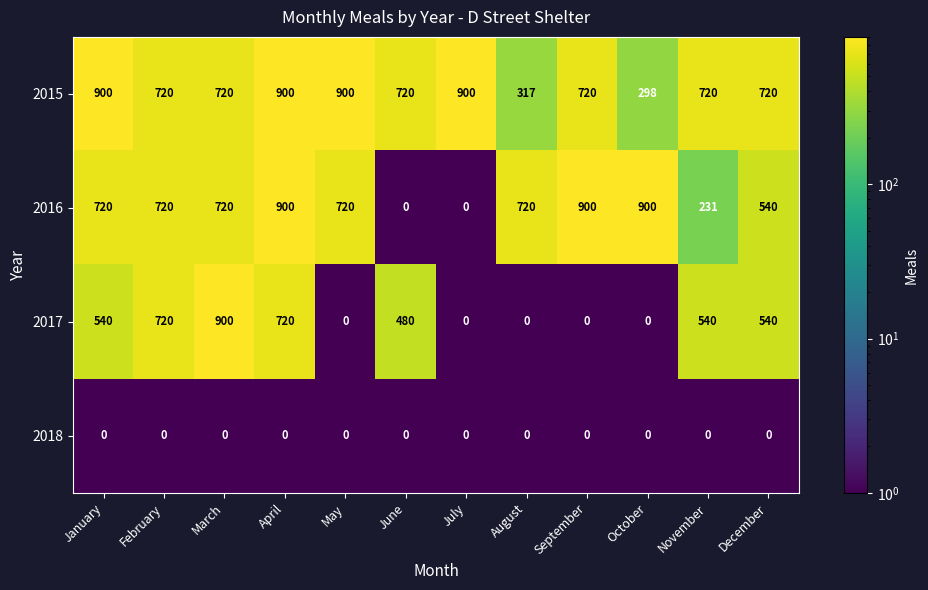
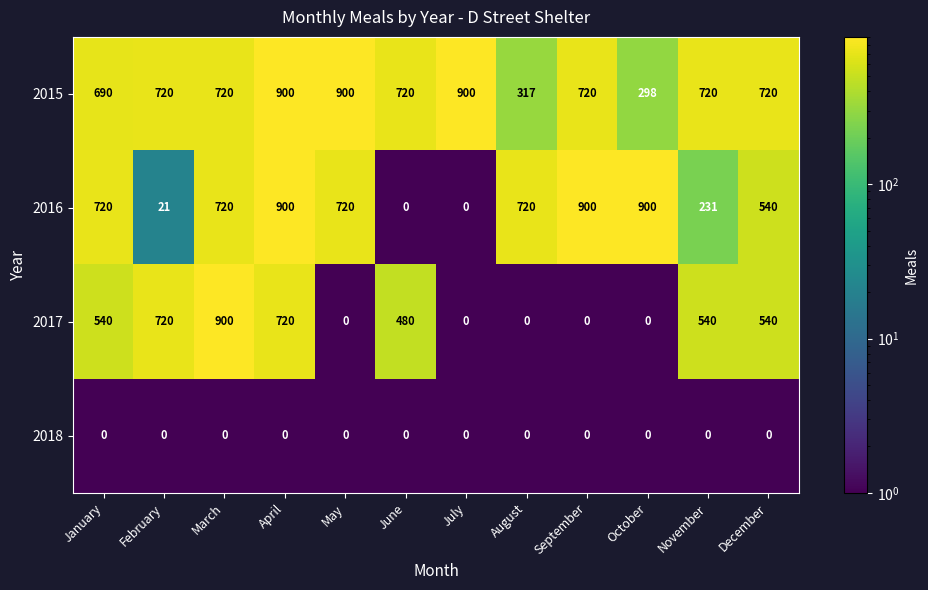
  {
    "2015": {
-     "January": 900,
+     "January": 690,
      "February": 720,
      "March": 720,
      "April": 900,
      "May": 900,
      "June": 720,
      "July": 900,
      "August": 317,
      "September": 720,
      "October": 298,
      "November": 720,
      "December": 720
    },
    "2016": {
      "January": 720,
-     "February": 720,
+     "February": 21,
      "March": 720,
      "April": 900,
      "May": 720,
      "June": 0,
      "July": 0,
      "August": 720,
      "September": 900,
      "October": 900,
      "November": 231,
      "December": 540
    },
    "2017": {
      "January": 540,
      "February": 720,
      "March": 900,
      "April": 720,
      "May": 0,
      "June": 480,
      "July": 0,
      "August": 0,
      "September": 0,
      "October": 0,
      "November": 540,
      "December": 540
    },
    "2018": {
      "January": 0,
      "February": 0,
      "March": 0,
      "April": 0,
      "May": 0,
      "June": 0,
      "July": 0,
      "August": 0,
      "September": 0,
      "October": 0,
      "November": 0,
      "December": 0
    }
  }
